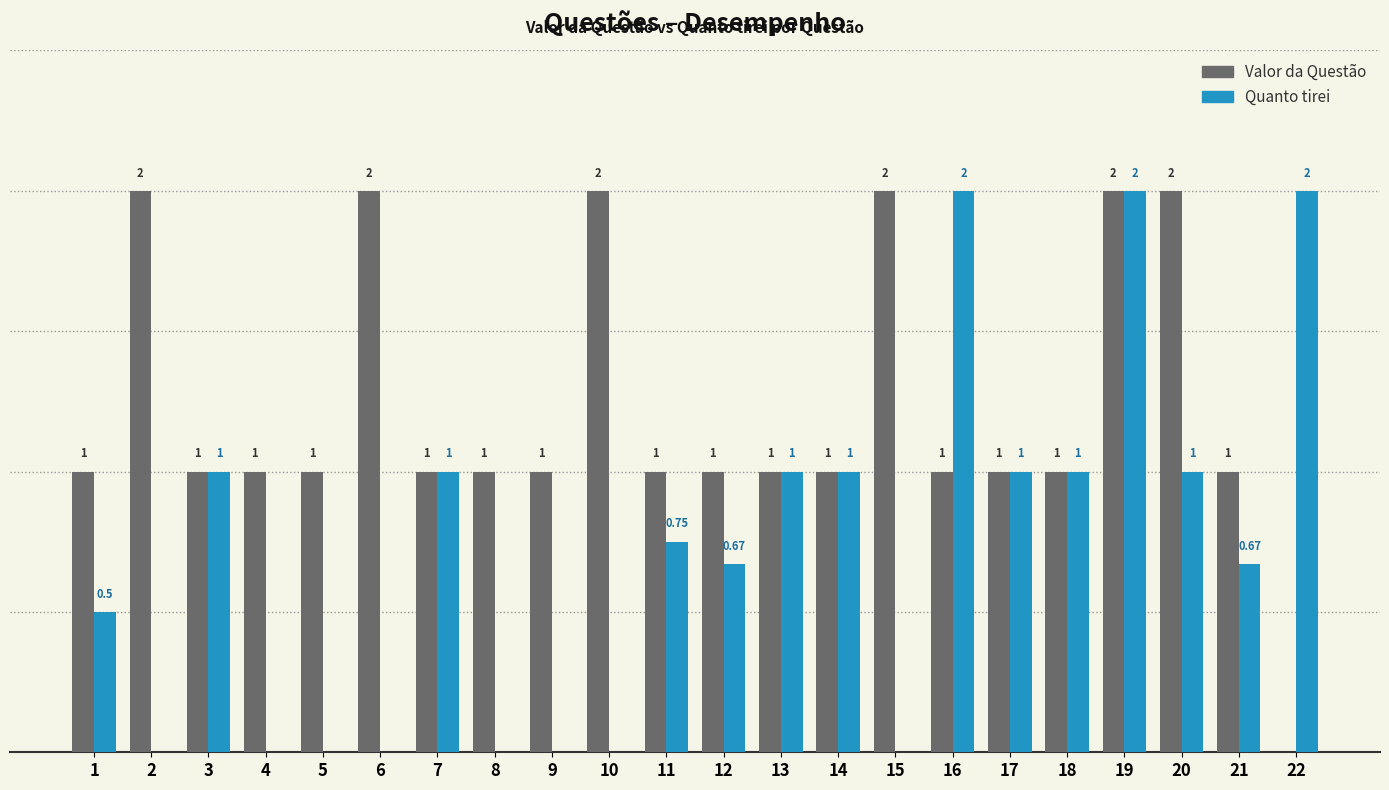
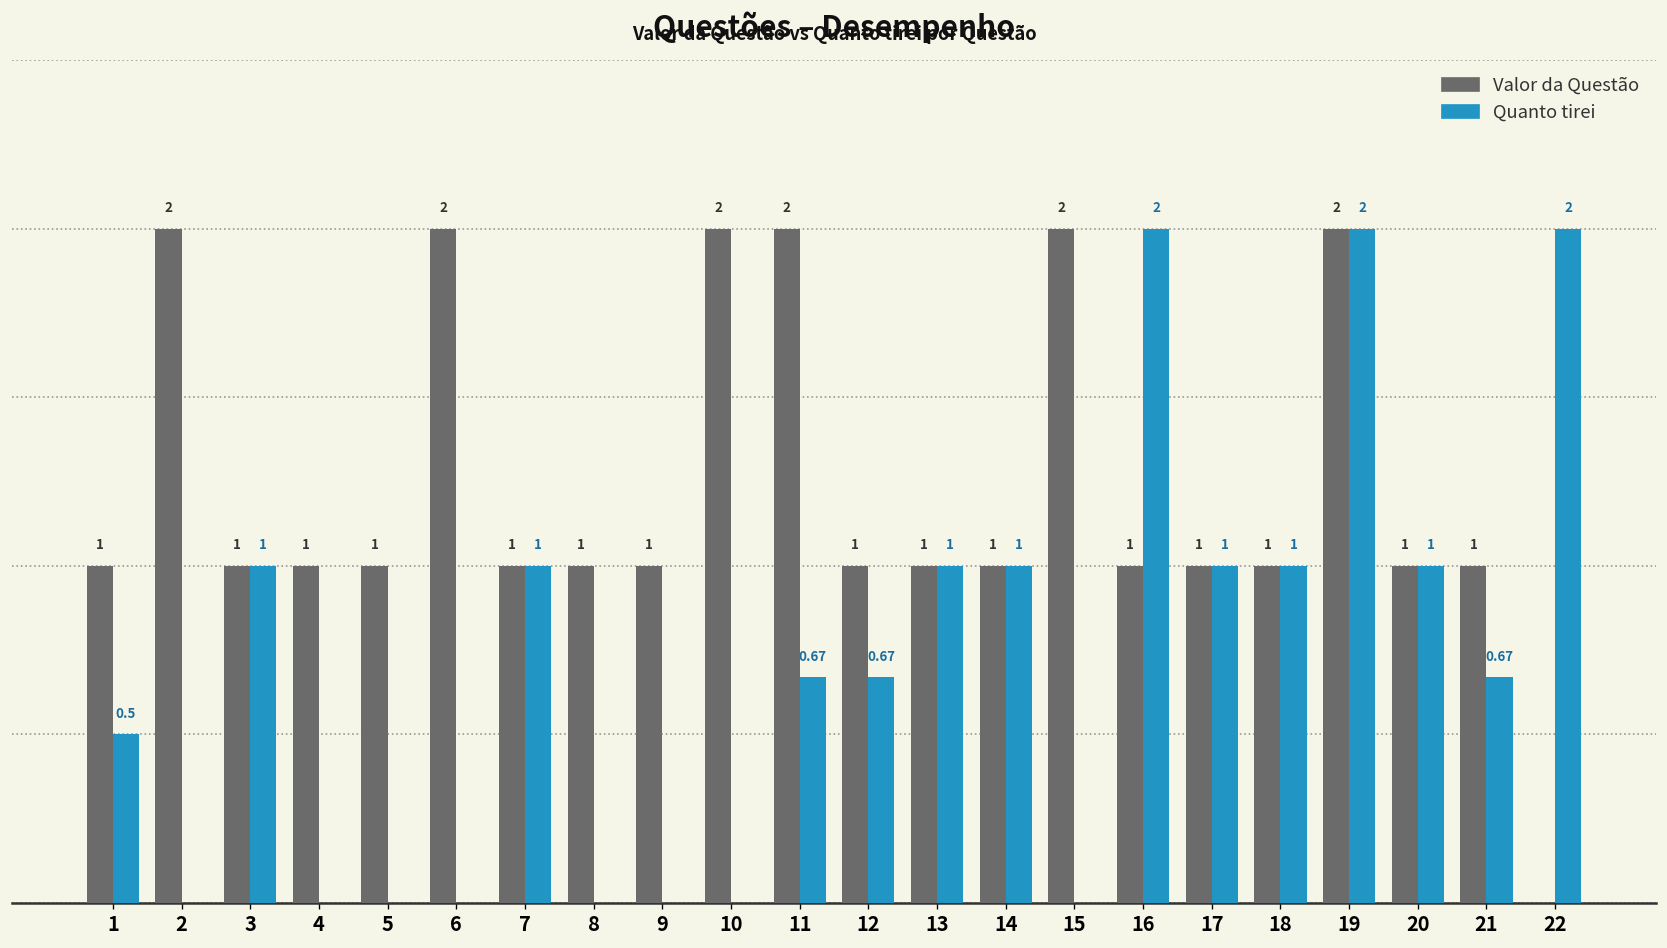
  {
    "Valor da Questão": {
      "1": 1,
      "2": 2,
      "3": 1,
      "4": 1,
      "5": 1,
      "6": 2,
      "7": 1,
      "8": 1,
      "9": 1,
      "10": 2,
-     "11": 1,
+     "11": 2,
      "12": 1,
      "13": 1,
      "14": 1,
      "15": 2,
      "16": 1,
      "17": 1,
      "18": 1,
      "19": 2,
-     "20": 2,
+     "20": 1,
      "21": 1
    },
    "Quanto tirei": {
      "1": 0.5,
      "3": 1,
      "7": 1,
-     "11": 0.75,
+     "11": 0.67,
      "12": 0.67,
      "13": 1,
      "14": 1,
      "16": 2,
      "17": 1,
      "18": 1,
      "19": 2,
      "20": 1,
      "21": 0.67,
      "22": 2
    }
  }
